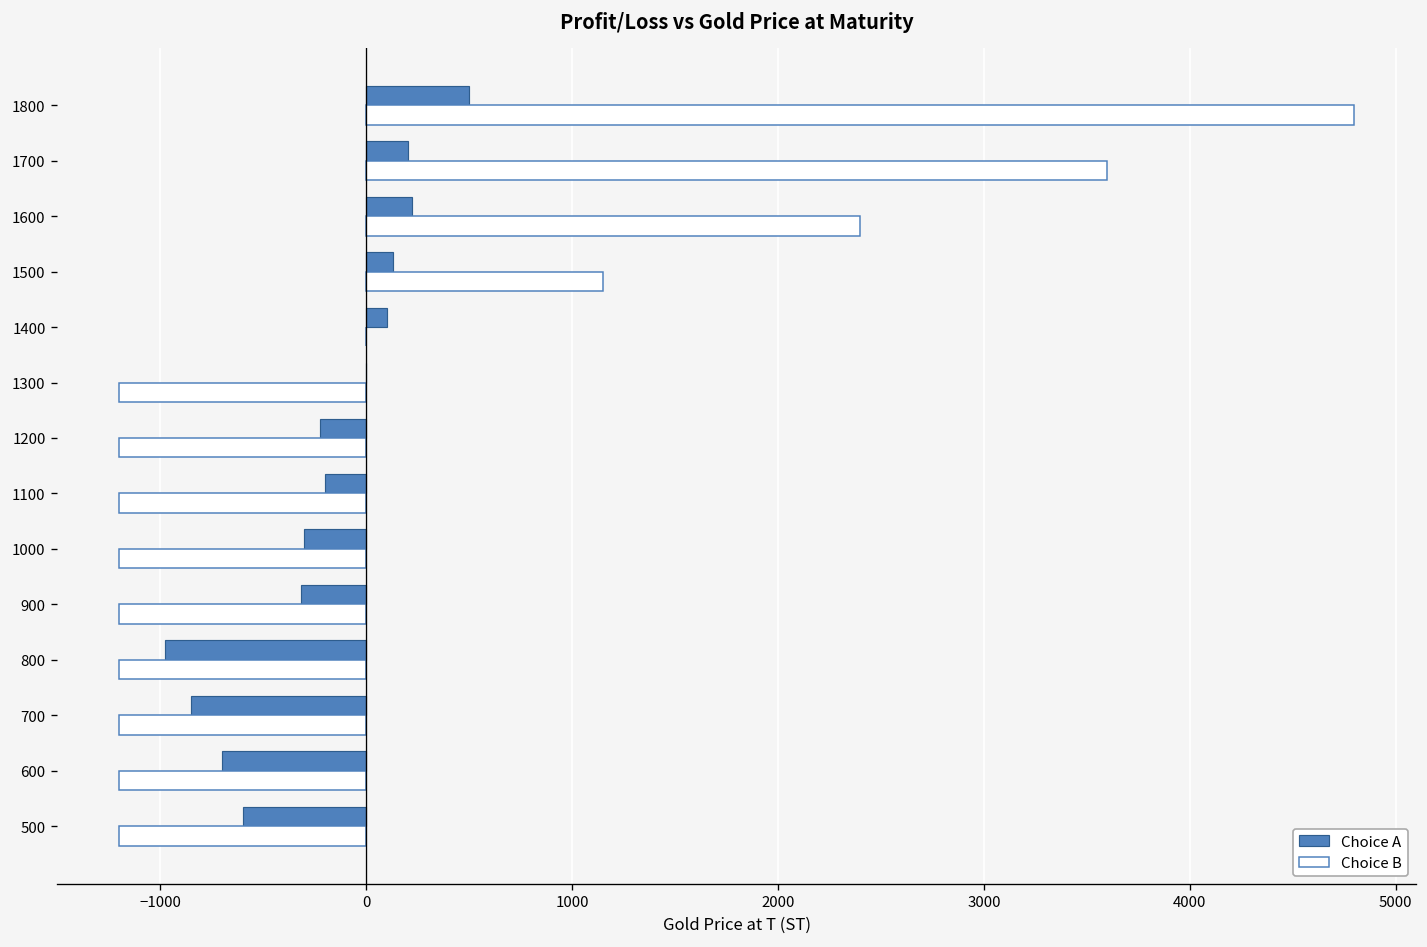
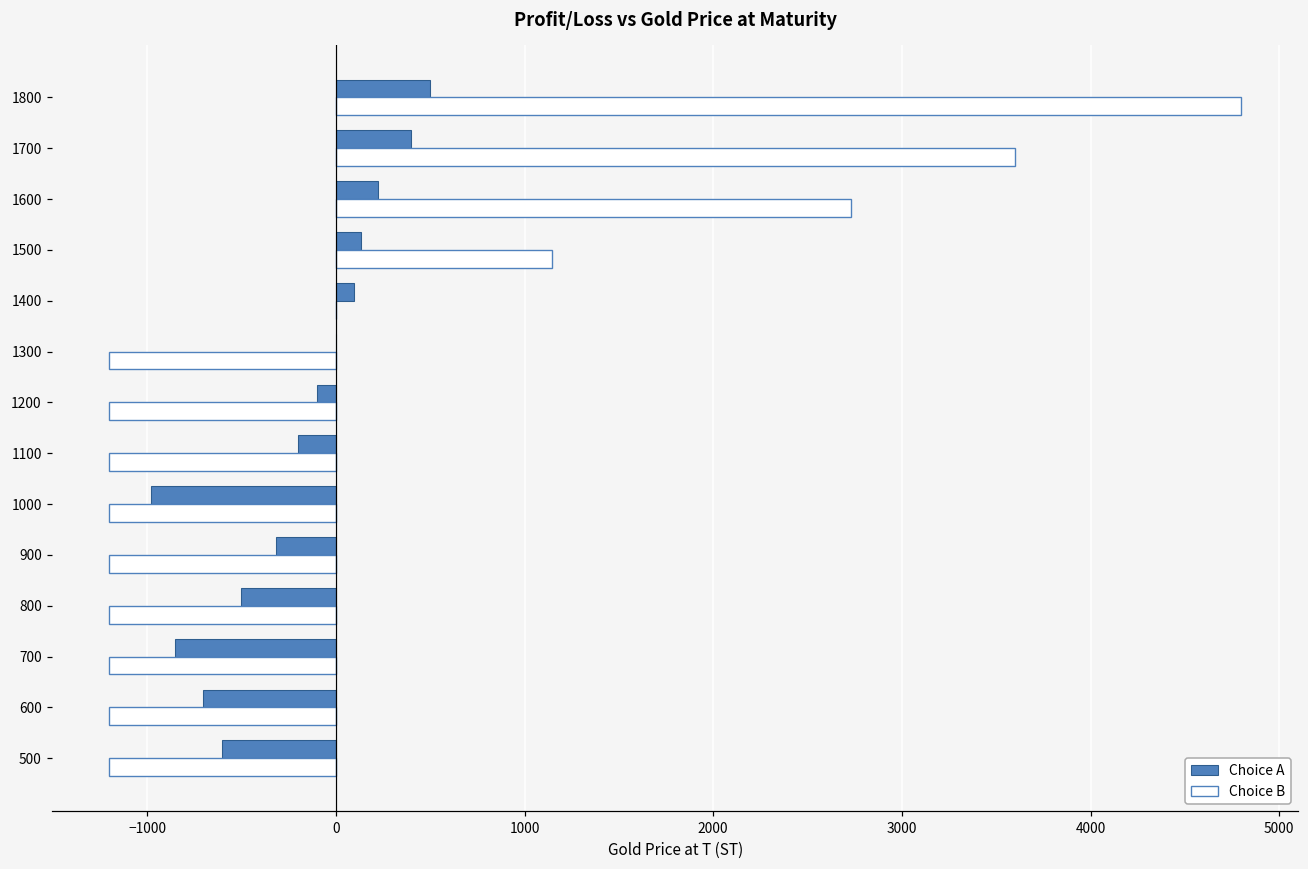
  {
    "Choice A": {
      "1800": 500,
-     "1700": 200,
+     "1700": 400,
      "1600": 220,
      "1500": 130,
      "1400": 100,
-     "1200": -230,
+     "1200": -100,
      "1100": -200,
-     "1000": -300,
+     "1000": -980,
      "900": -320,
-     "800": -980,
+     "800": -500,
      "700": -850,
      "600": -700,
      "500": -600
    },
    "Choice B": {
      "1800": 4800,
      "1700": 3600,
-     "1600": 2400,
+     "1600": 2730,
      "1500": 1150,
      "1300": -1200,
      "1200": -1200,
      "1100": -1200,
      "1000": -1200,
      "900": -1200,
      "800": -1200,
      "700": -1200,
      "600": -1200,
      "500": -1200
    }
  }
